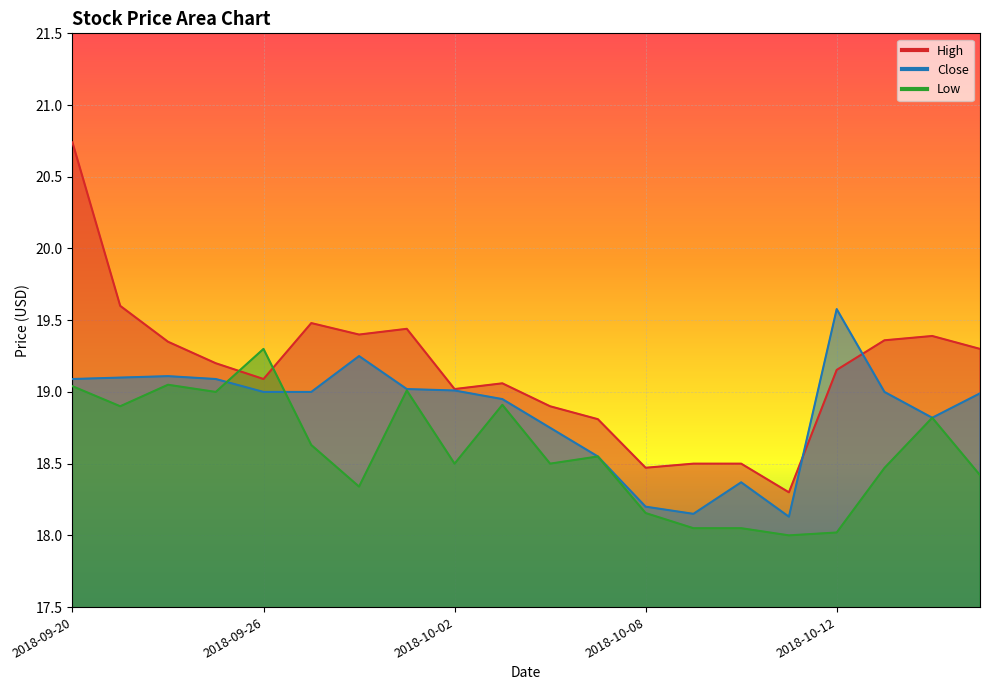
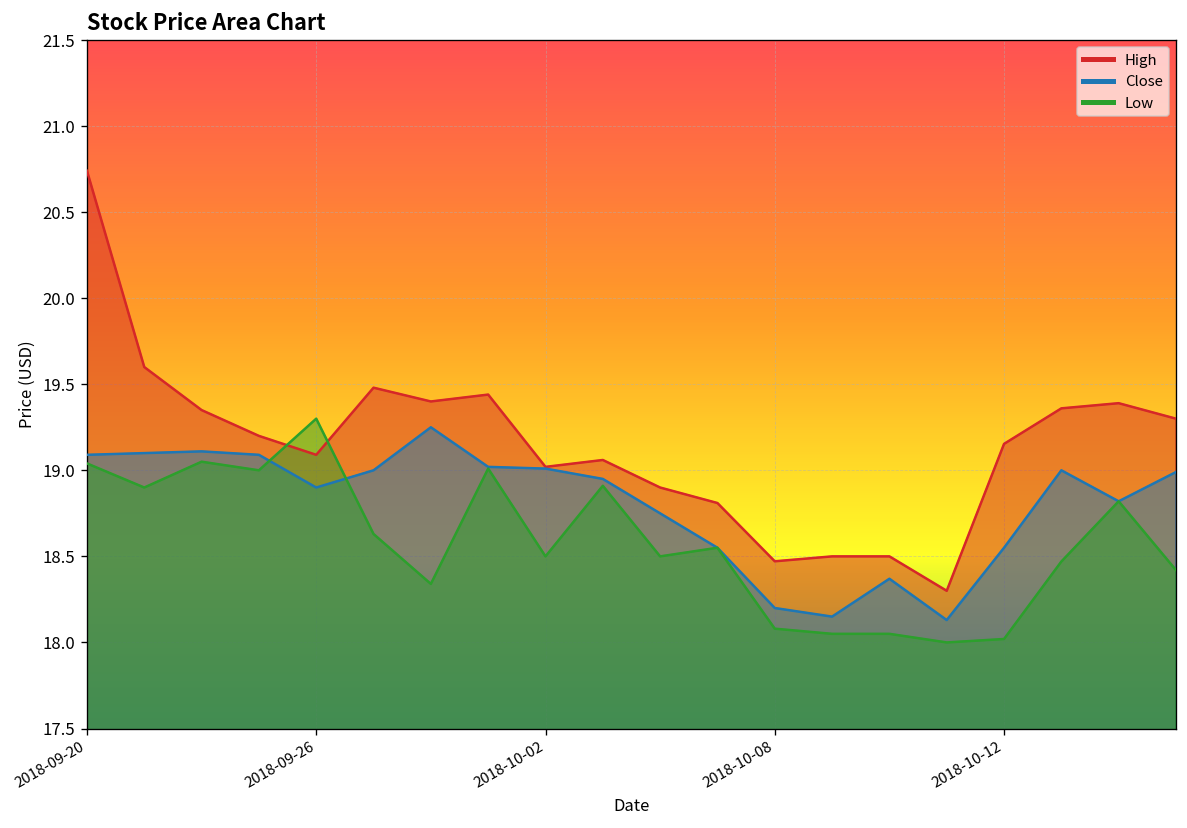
  {
    "High": {
      "2018-09-20": 20.74,
      "2018-09-26": 19.09,
      "2018-10-08": 18.47,
      "2018-10-12": 19.15
    },
    "Close": {
      "2018-09-20": 19.09,
-     "2018-09-26": 19.0,
+     "2018-09-26": 18.9,
      "2018-10-08": 18.20,
-     "2018-10-12": 19.58
+     "2018-10-12": 18.55
    },
    "Low": {
      "2018-09-20": 19.04,
      "2018-09-26": 19.30,
      "2018-10-02": 18.50,
-     "2018-10-08": 18.16,
+     "2018-10-08": 18.08,
      "2018-10-12": 18.02
    }
  }
